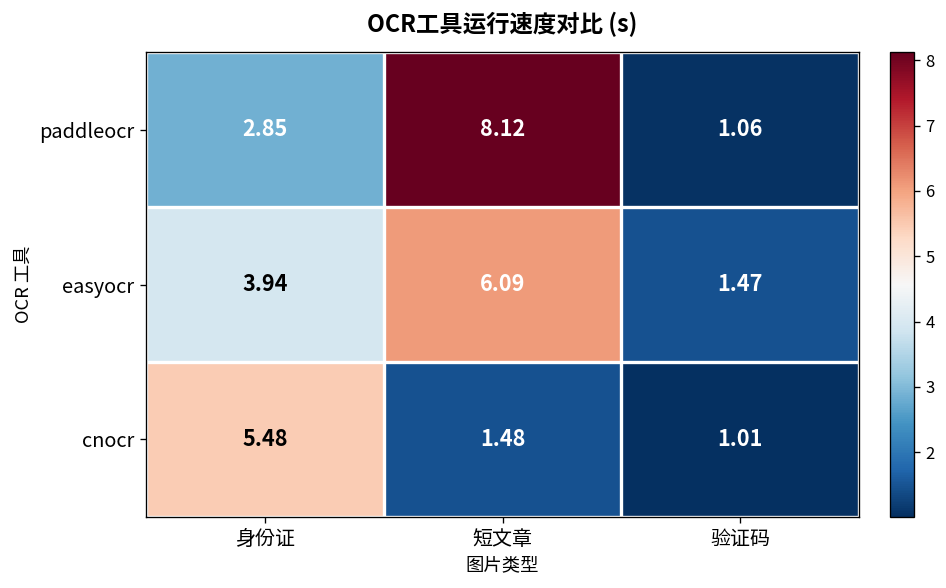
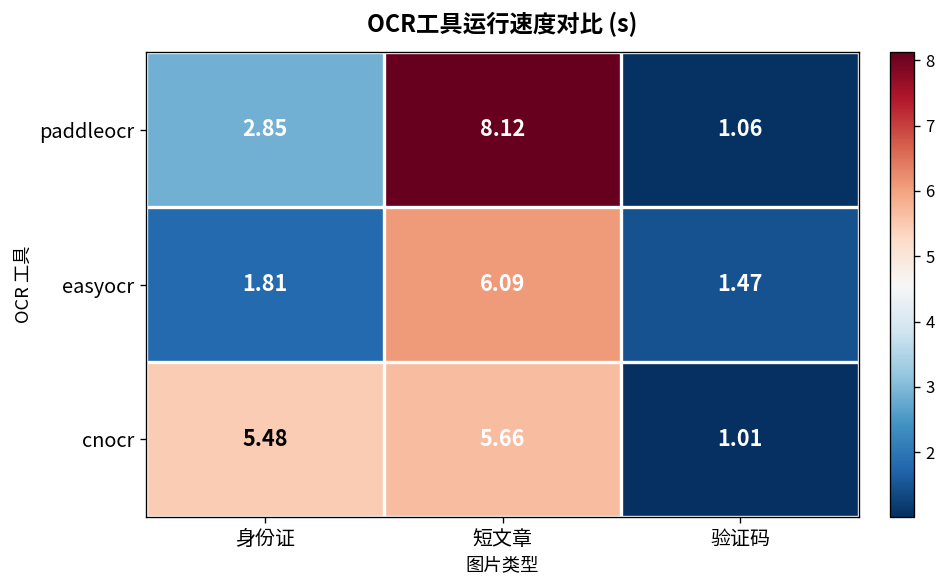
  {
    "paddleocr": {
      "身份证": 2.85,
      "短文章": 8.12,
      "验证码": 1.06
    },
    "easyocr": {
-     "身份证": 3.94,
+     "身份证": 1.81,
      "短文章": 6.09,
      "验证码": 1.47
    },
    "cnocr": {
      "身份证": 5.48,
-     "短文章": 1.48,
+     "短文章": 5.66,
      "验证码": 1.01
    }
  }
